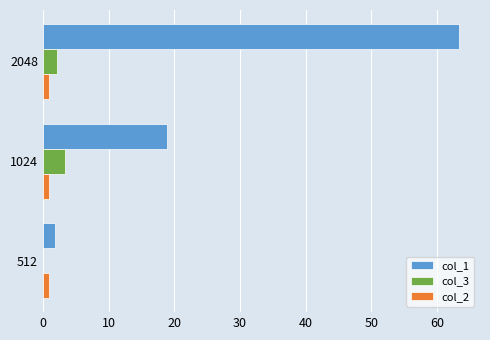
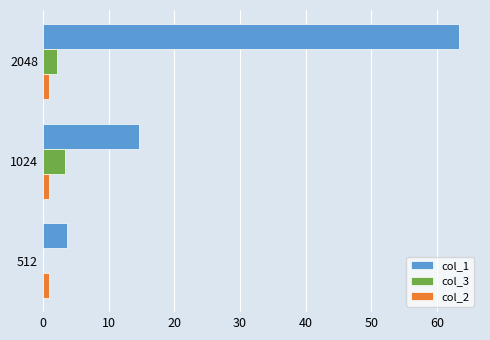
  {
    "col_1": {
      "2048": 63,
-     "1024": 19,
-     "512": 2
+     "1024": 15,
+     "512": 4
    },
    "col_3": {
      "2048": 2,
      "1024": 3
    },
    "col_2": {
      "2048": 1,
      "1024": 1,
      "512": 1
    }
  }
